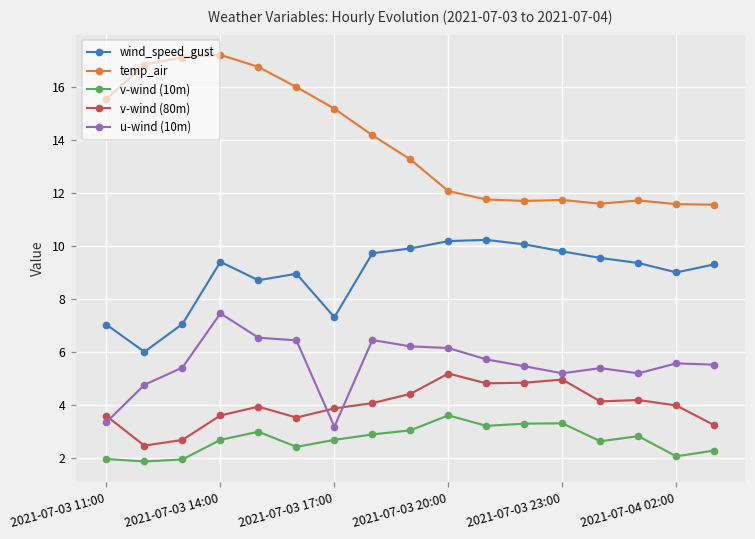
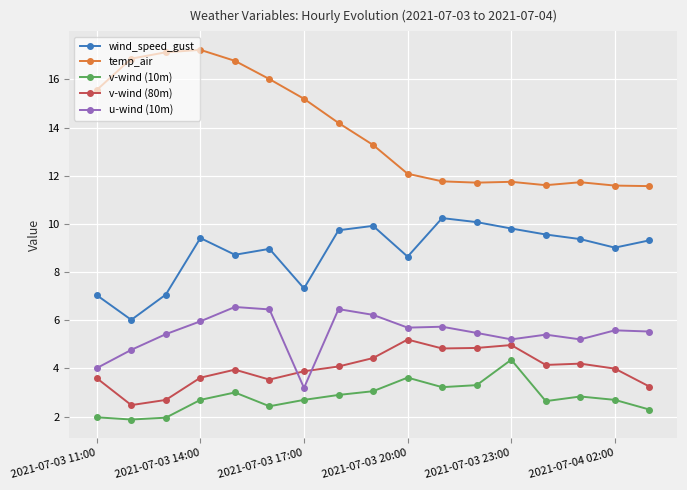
  {
    "wind_speed_gust": {
      "2021-07-03 11:00": 7.0,
      "2021-07-03 14:00": 9.4,
      "2021-07-03 17:00": 7.3,
-     "2021-07-03 20:00": 10.2,
+     "2021-07-03 20:00": 8.6,
      "2021-07-03 23:00": 9.8,
      "2021-07-04 02:00": 9.0
    },
    "v-wind (10m)": {
      "2021-07-03 11:00": 2.0,
      "2021-07-03 14:00": 2.7,
      "2021-07-03 17:00": 2.7,
      "2021-07-03 20:00": 3.6,
-     "2021-07-03 23:00": 3.3,
-     "2021-07-04 02:00": 2.1
+     "2021-07-03 23:00": 4.4,
+     "2021-07-04 02:00": 2.7
    },
    "u-wind (10m)": {
-     "2021-07-03 11:00": 3.4,
-     "2021-07-03 14:00": 7.5,
+     "2021-07-03 11:00": 4.0,
+     "2021-07-03 14:00": 6.0,
      "2021-07-03 17:00": 3.2,
-     "2021-07-03 20:00": 6.2,
+     "2021-07-03 20:00": 5.7,
      "2021-07-03 23:00": 5.2,
      "2021-07-04 02:00": 5.6
    }
  }
